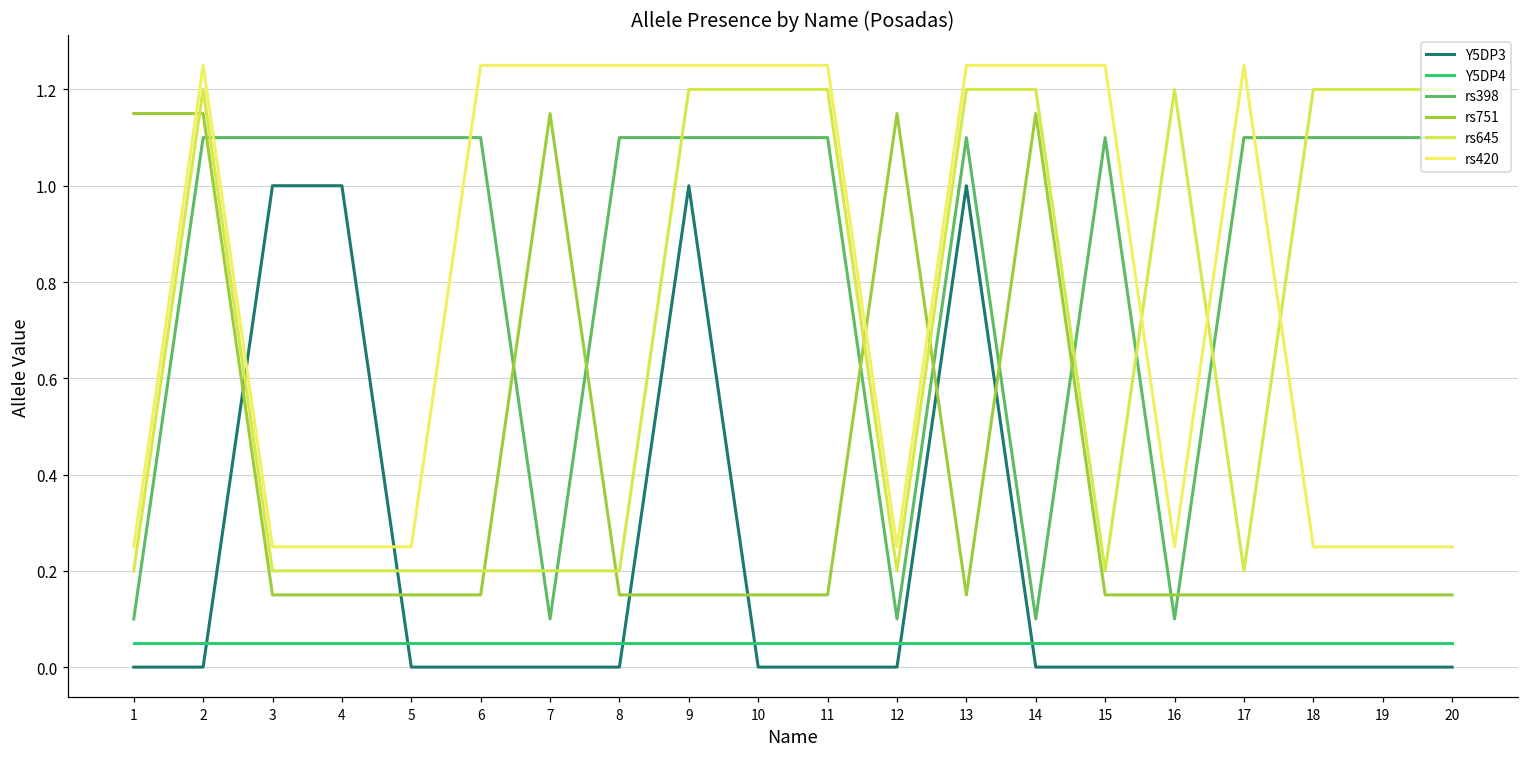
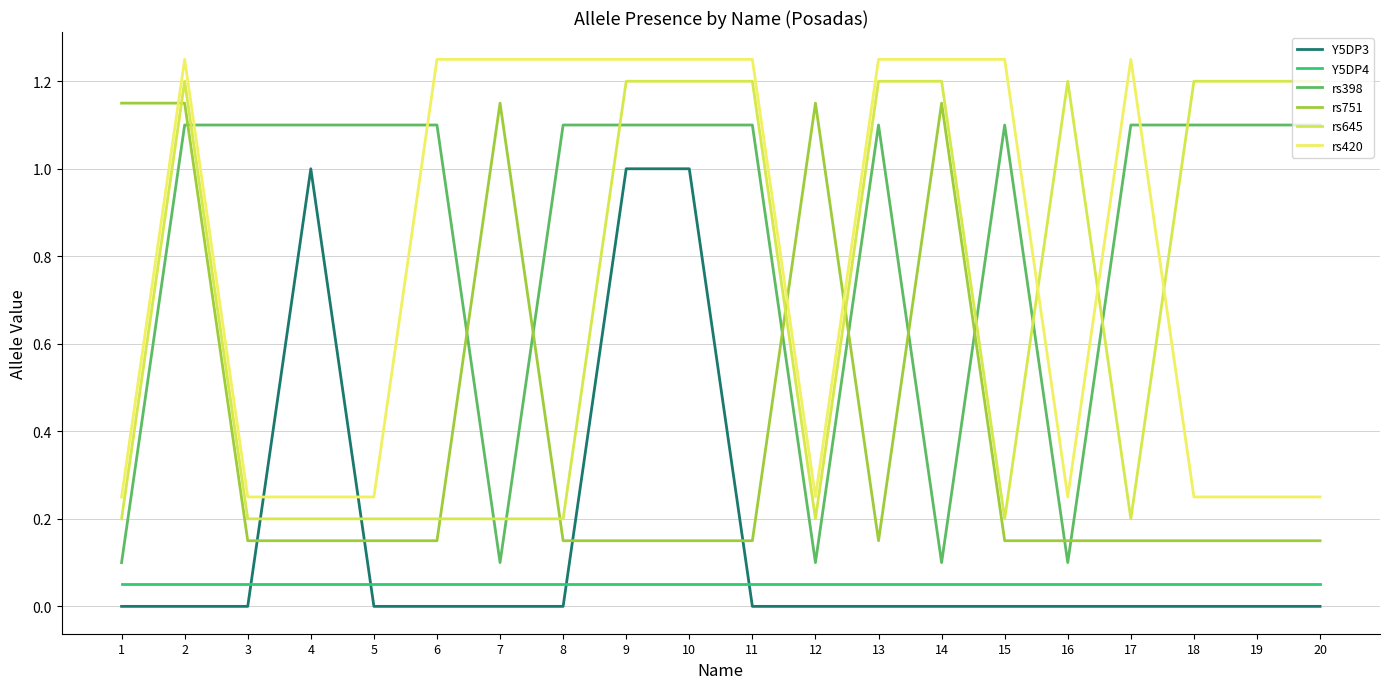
  {
    "Y5DP3": {
      "1": 0,
      "2": 0,
-     "3": 1,
+     "3": 0,
      "4": 1,
      "5": 0,
      "6": 0,
      "7": 0,
      "8": 0,
      "9": 1,
-     "10": 0,
+     "10": 1,
      "11": 0,
      "12": 0,
-     "13": 1,
+     "13": 0,
      "14": 0,
      "15": 0,
      "16": 0,
      "17": 0,
      "18": 0,
      "19": 0,
      "20": 0
    },
    "rs751": {
      "1": 1.15,
      "2": 1.15,
      "3": 0.15,
      "4": 0.15,
      "5": 0.15,
      "6": 0.15,
      "7": 1.15,
      "8": 0.15,
      "9": 0.15,
      "10": 0.15,
      "11": 0.15,
      "12": 1.15,
      "13": 0.15,
      "14": 1.15,
      "15": 0.15,
      "16": 0.15,
      "17": 0.15,
      "18": 0.15,
      "19": 0.15,
      "20": 0.15
    }
  }
